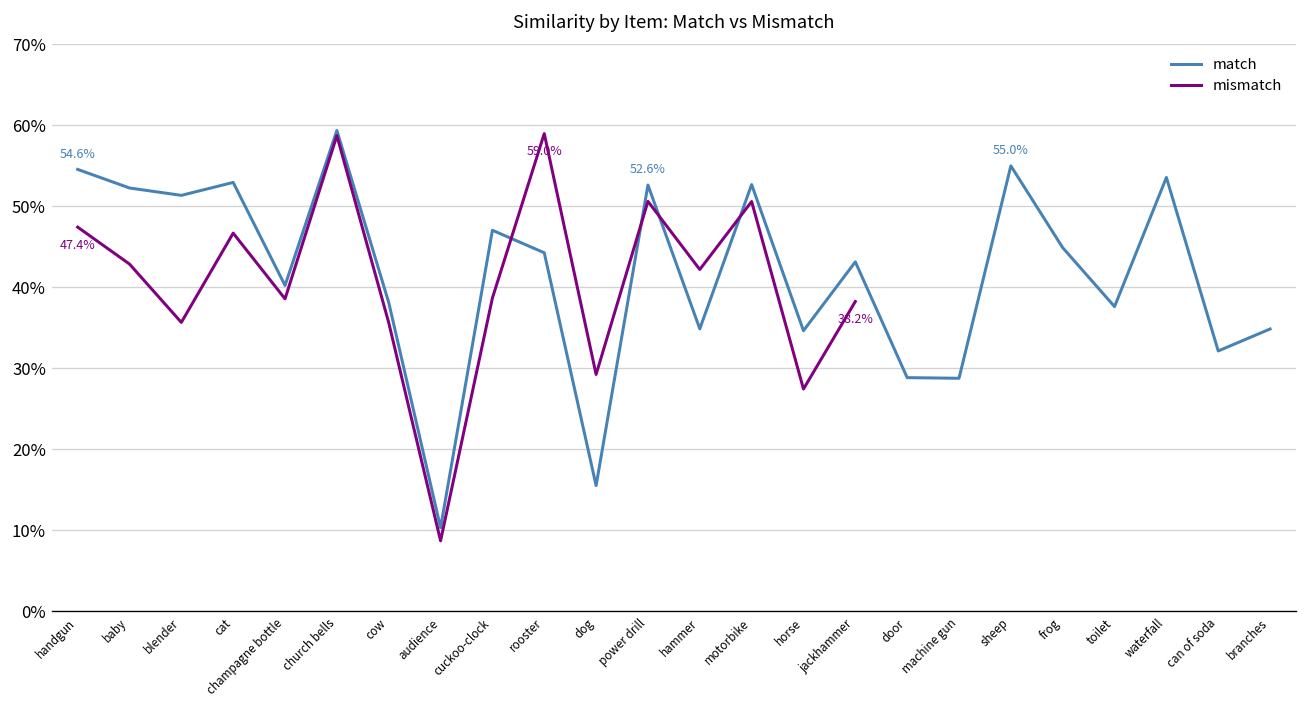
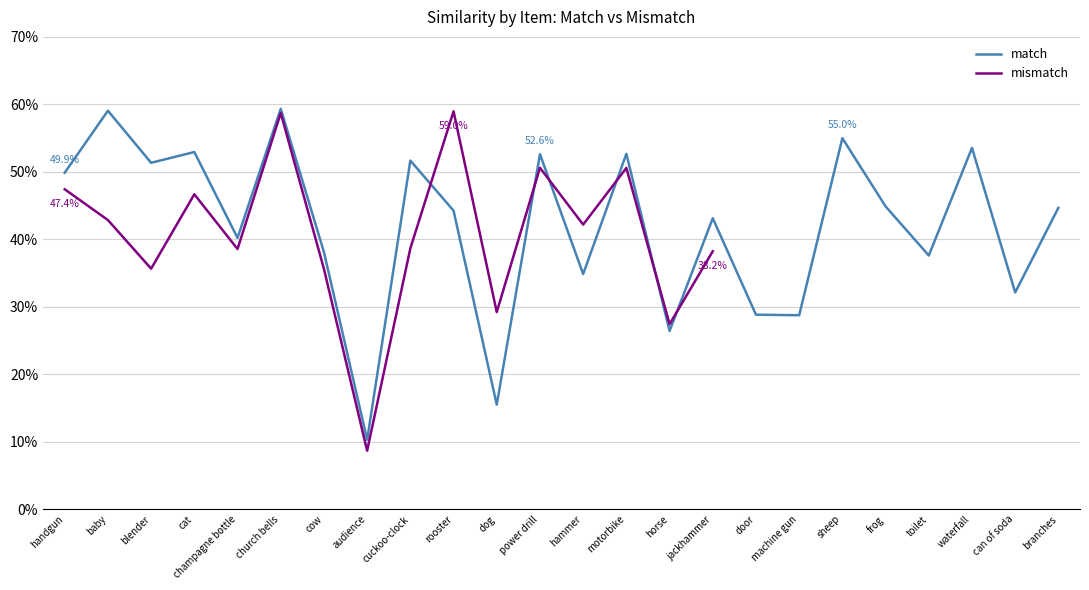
  {
    "match": {
-     "handgun": "54.6%",
-     "baby": "52%",
-     "cuckoo-clock": "47%",
+     "handgun": "49.9%",
+     "baby": "59%",
+     "cuckoo-clock": "52%",
      "power drill": "52.6%",
-     "horse": "35%",
+     "horse": "26%",
      "sheep": "55.0%",
-     "branches": "35%"
+     "branches": "45%"
    },
    "mismatch": {
      "handgun": "47.4%",
      "rooster": "59.0%",
      "jackhammer": "38.2%"
    }
  }
